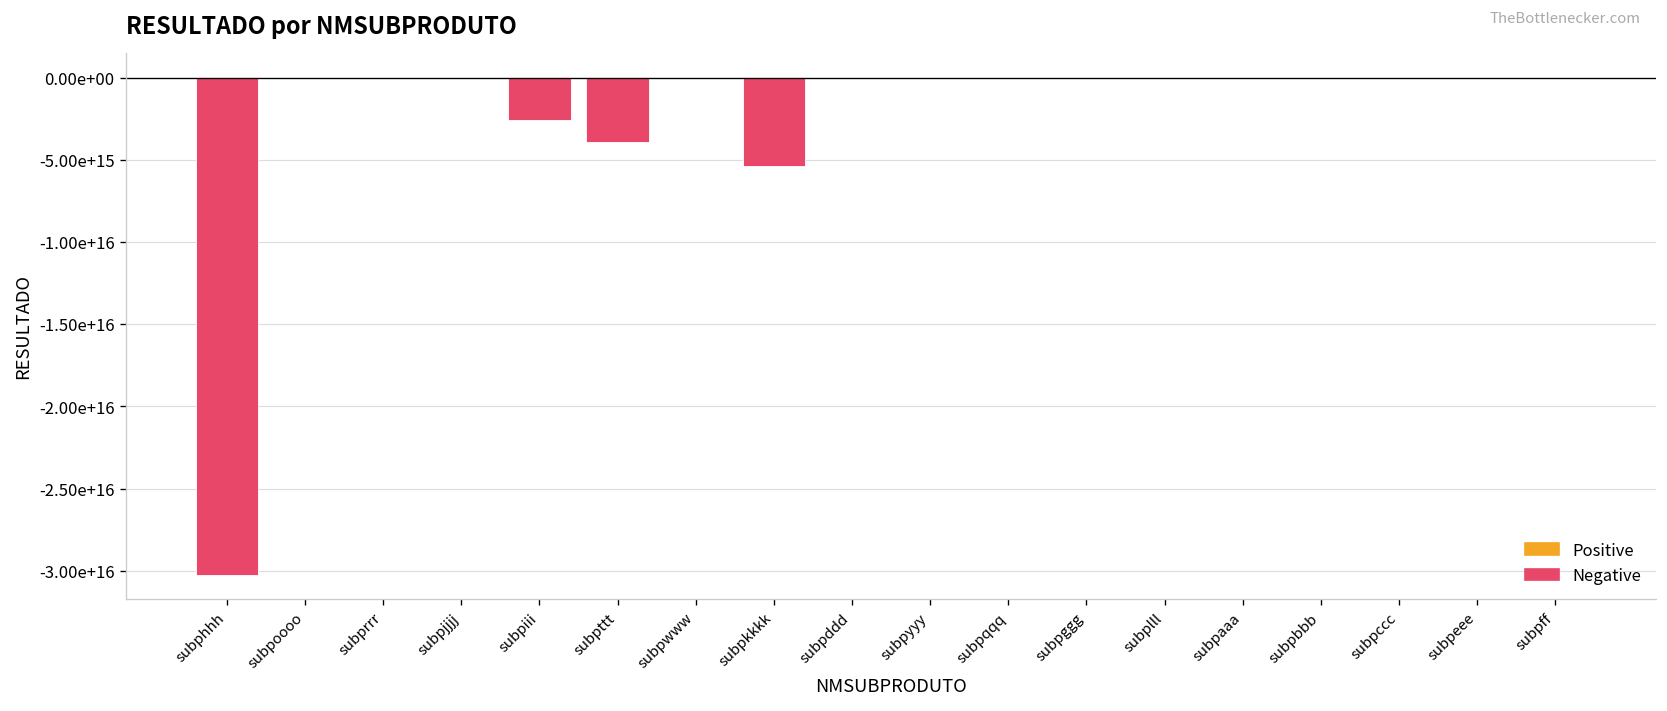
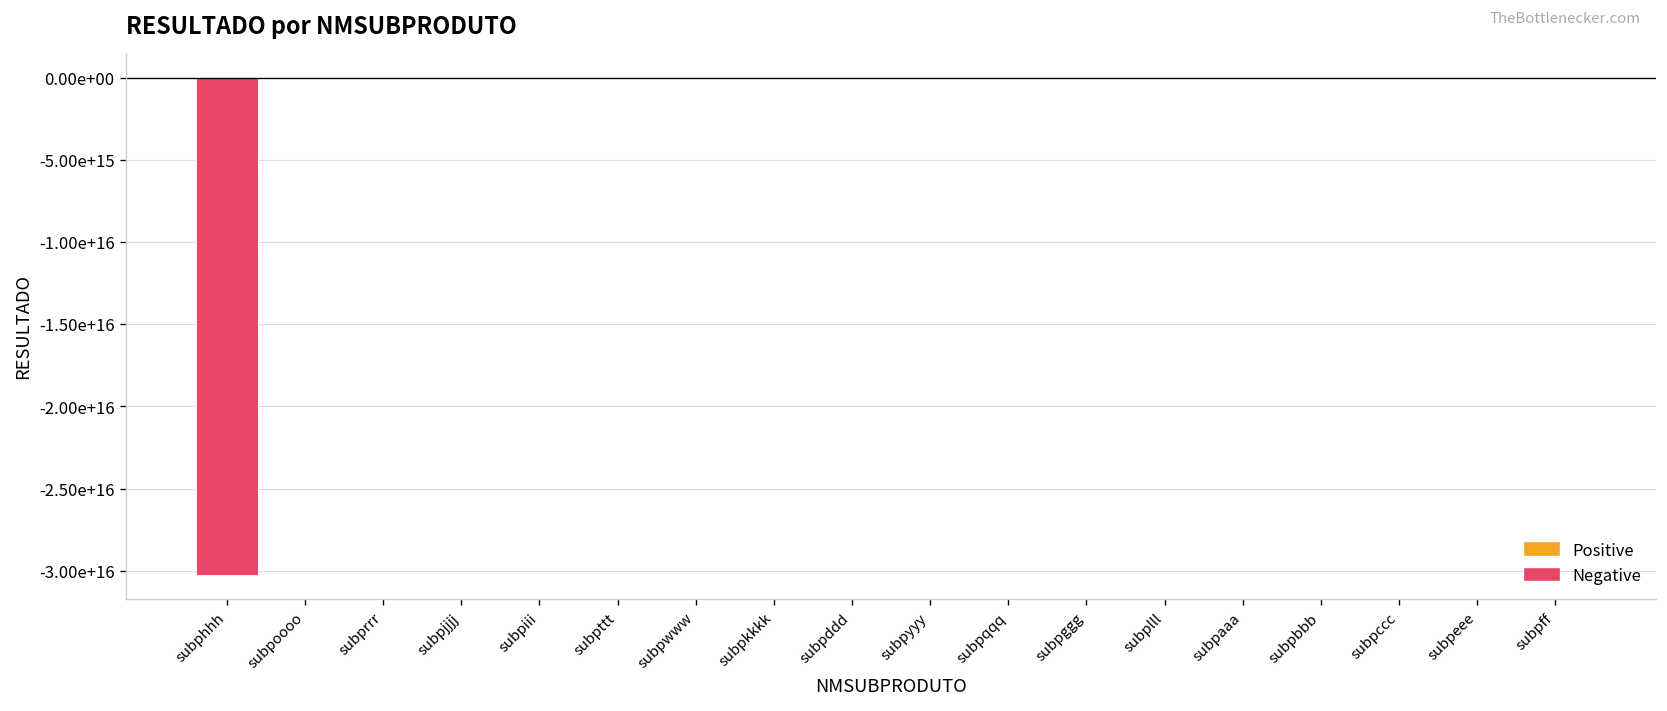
  {
    "subphhh": -30200000000000000,
    "subprrr": 0,
    "subpjjjj": 0,
-   "subpiii": -2600000000000000,
-   "subpttt": -3900000000000000,
+   "subpiii": 0,
+   "subpttt": 0,
    "subpwww": 0,
-   "subpkkkk": -5400000000000000,
+   "subpkkkk": 0,
    "subpqqq": 0,
    "subpggg": 0,
    "subplll": 0,
    "subpaaa": 0,
    "subpbbb": 0,
    "subpccc": 0,
    "subpff": 0
  }
